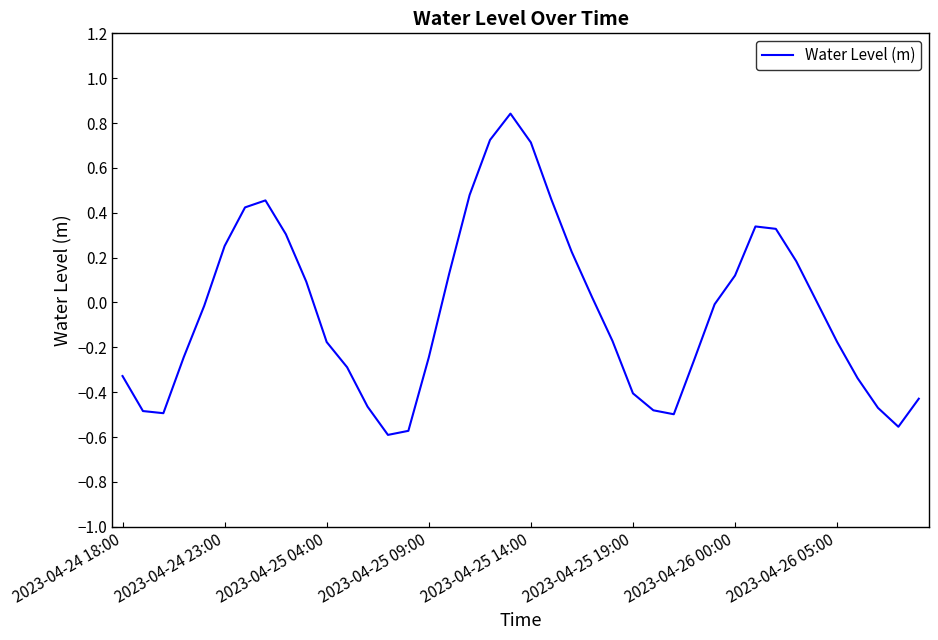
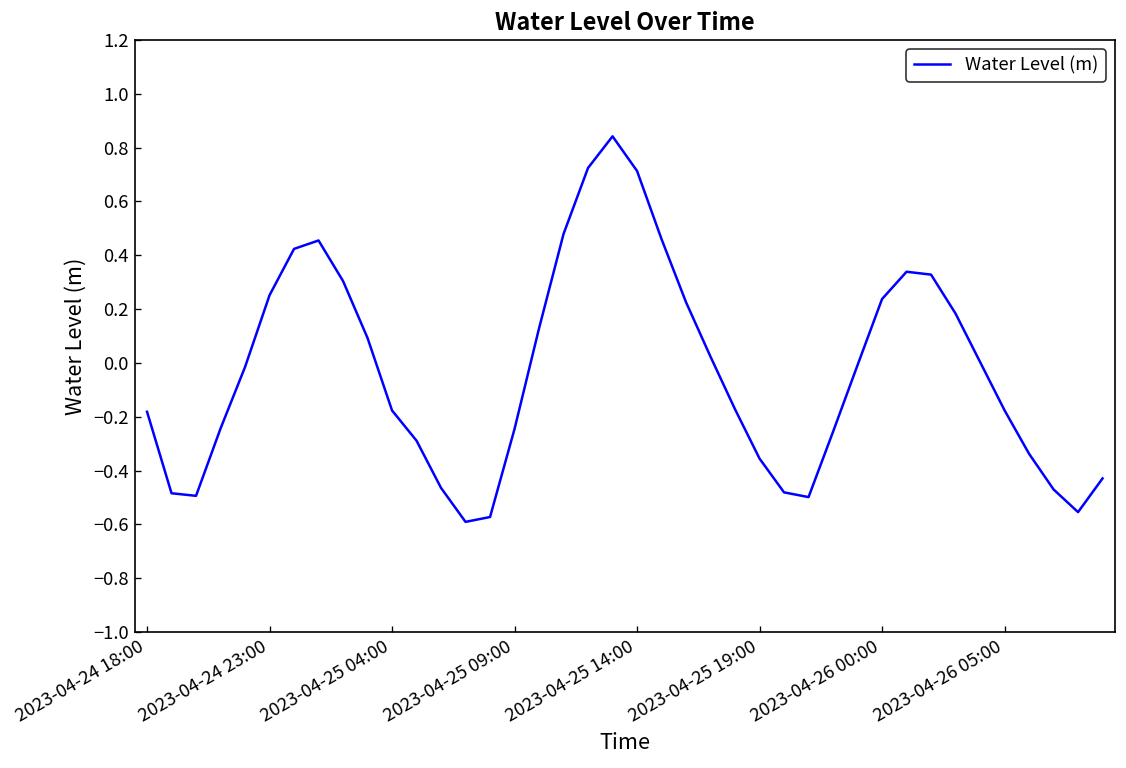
  {
-   "2023-04-24 18:00": -0.33,
+   "2023-04-24 18:00": -0.18,
    "2023-04-24 23:00": 0.25,
    "2023-04-25 04:00": -0.18,
    "2023-04-25 09:00": -0.25,
    "2023-04-25 14:00": 0.71,
-   "2023-04-25 19:00": -0.41,
-   "2023-04-26 00:00": 0.12,
+   "2023-04-25 19:00": -0.36,
+   "2023-04-26 00:00": 0.24,
    "2023-04-26 05:00": -0.18
  }
